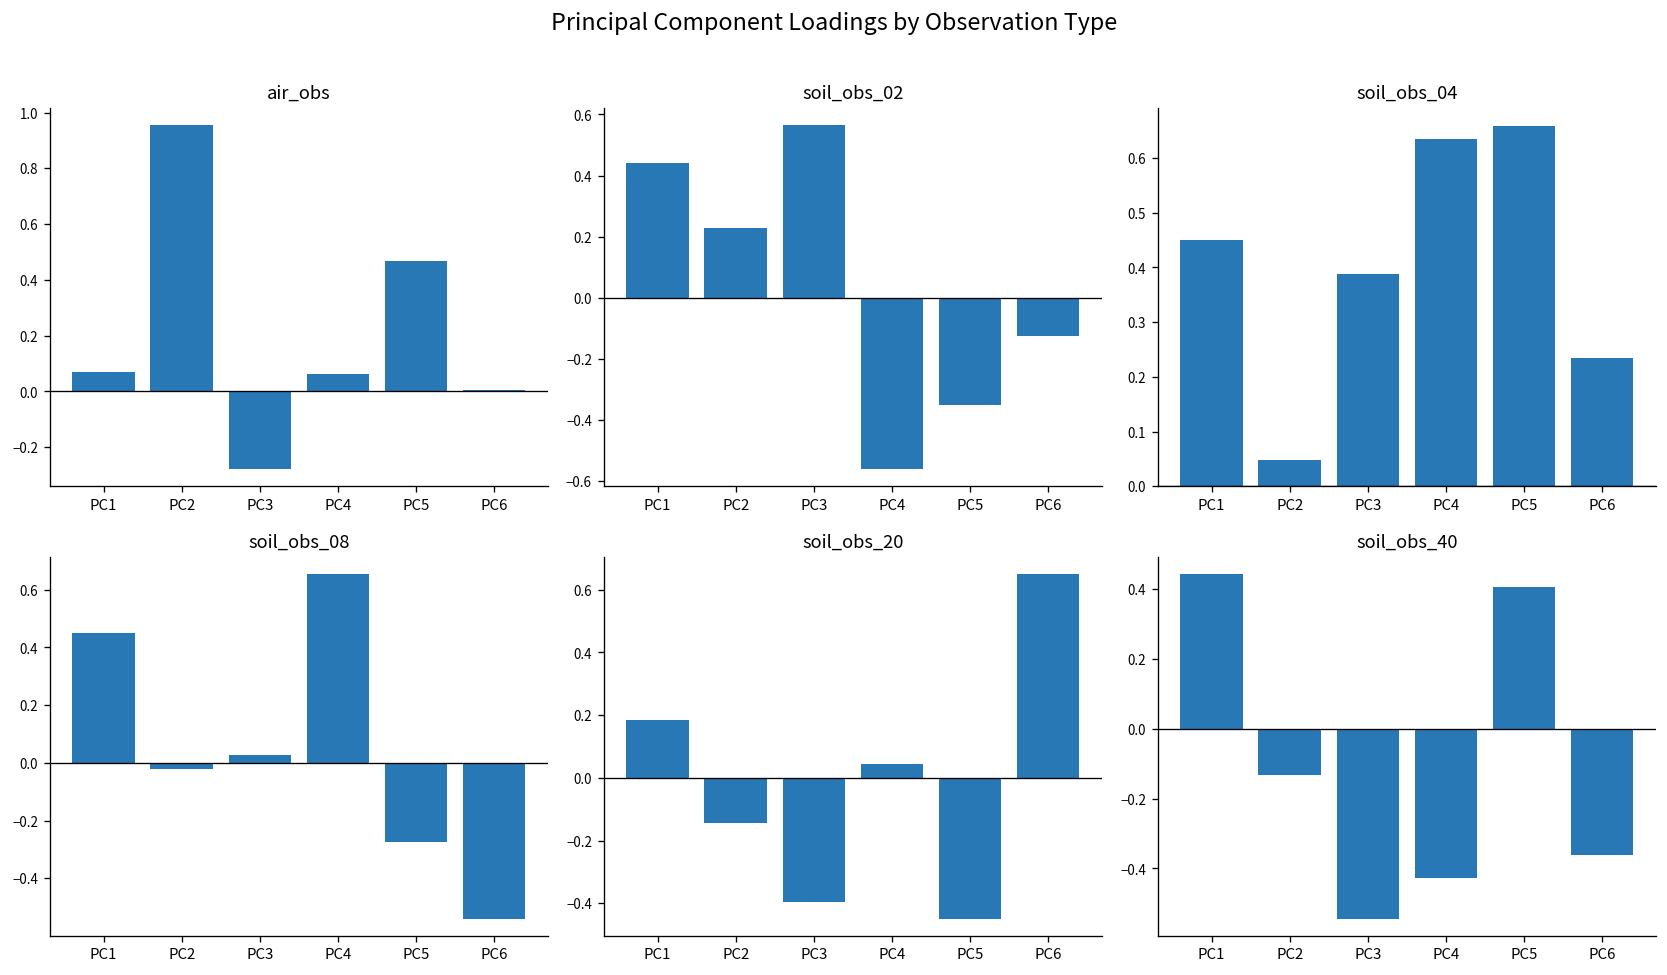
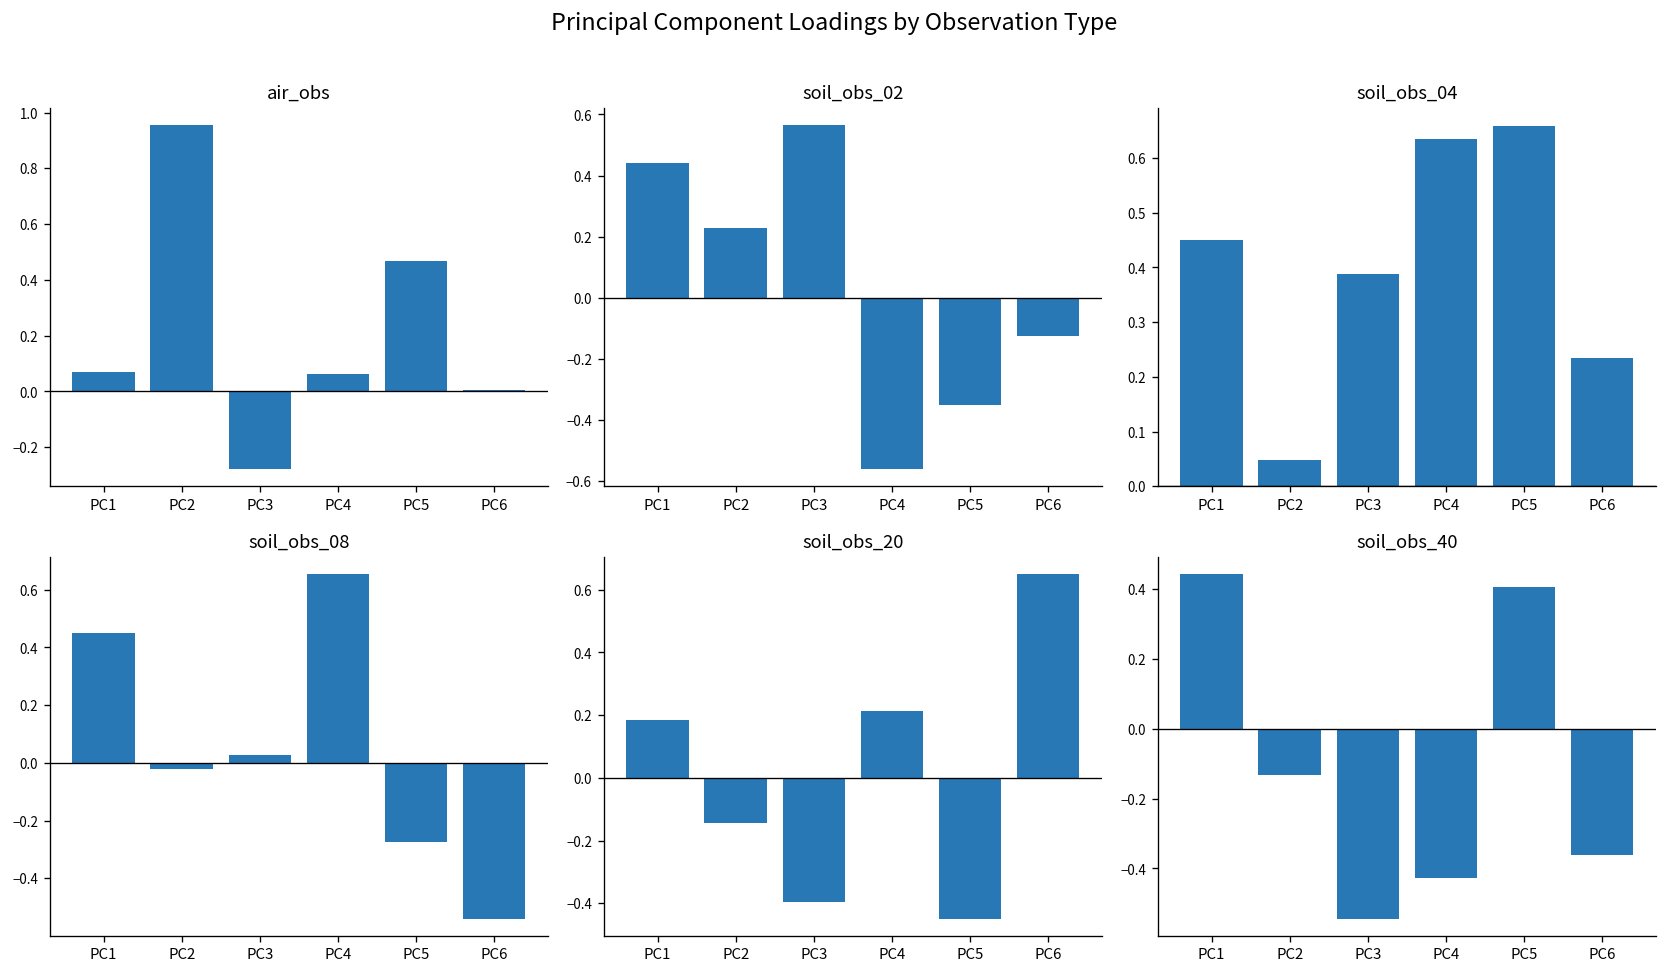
  {
    "air_obs": {
      "PC1": 0.07,
      "PC2": 0.96,
      "PC3": -0.28,
      "PC4": 0.06,
      "PC5": 0.47
    },
    "soil_obs_02": {
      "PC1": 0.44,
      "PC2": 0.23,
      "PC3": 0.57,
      "PC4": -0.56,
      "PC5": -0.35,
      "PC6": -0.12
    },
    "soil_obs_04": {
      "PC1": 0.45,
      "PC2": 0.05,
      "PC3": 0.39,
      "PC4": 0.63,
      "PC5": 0.66,
      "PC6": 0.23
    },
    "soil_obs_08": {
      "PC1": 0.45,
      "PC2": -0.02,
      "PC3": 0.03,
      "PC4": 0.65,
      "PC5": -0.27,
      "PC6": -0.54
    },
    "soil_obs_20": {
      "PC1": 0.18,
      "PC2": -0.14,
      "PC3": -0.40,
-     "PC4": 0.04,
+     "PC4": 0.21,
      "PC5": -0.45,
      "PC6": 0.65
    },
    "soil_obs_40": {
      "PC1": 0.44,
      "PC2": -0.13,
      "PC3": -0.54,
      "PC4": -0.43,
      "PC5": 0.41,
      "PC6": -0.36
    }
  }
